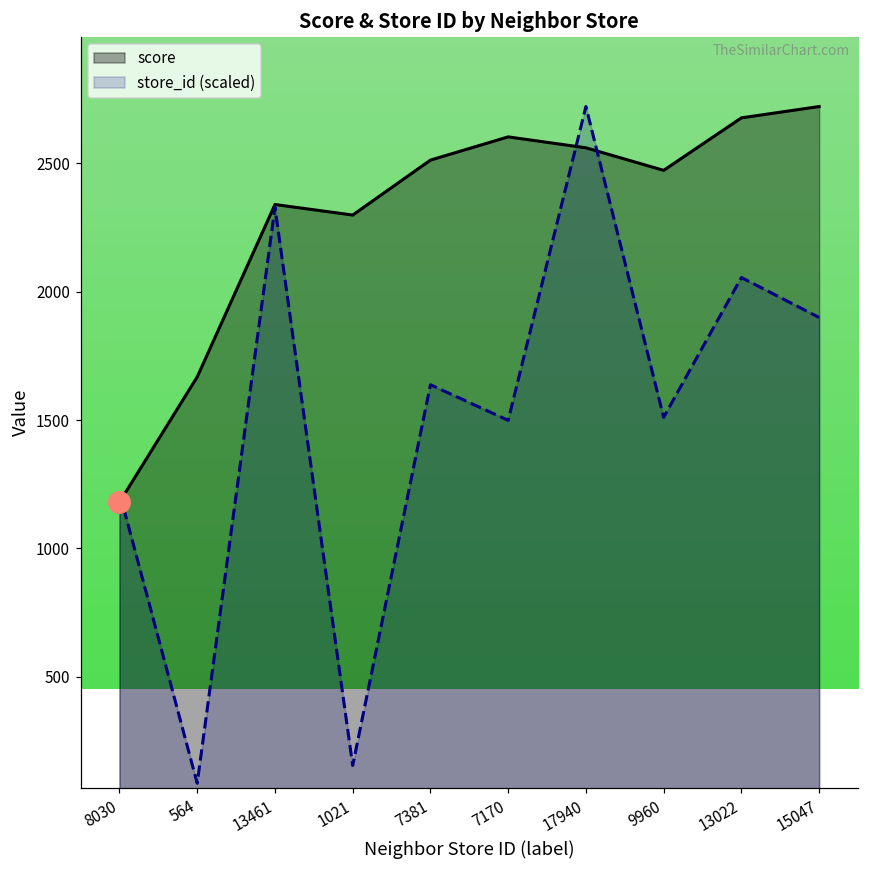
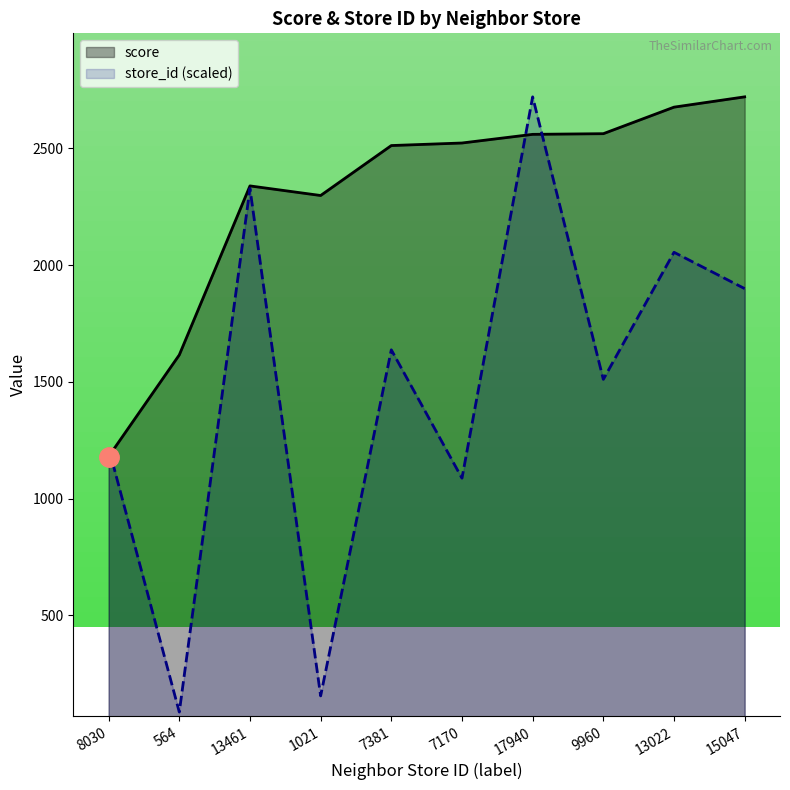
  {
    "score": {
-     "564": 1670,
+     "564": 1620,
      "13461": 2340,
      "1021": 2300,
      "7381": 2510,
-     "7170": 2600,
+     "7170": 2520,
      "17940": 2560,
-     "9960": 2470,
+     "9960": 2560,
      "13022": 2680,
      "15047": 2720
    },
    "store_id (scaled)": {
      "8030": 1220,
      "564": 90,
      "13461": 2330,
      "1021": 150,
      "7381": 1640,
-     "7170": 1500,
+     "7170": 1090,
      "17940": 2720,
      "9960": 1510,
      "13022": 2050,
      "15047": 1900
    }
  }
